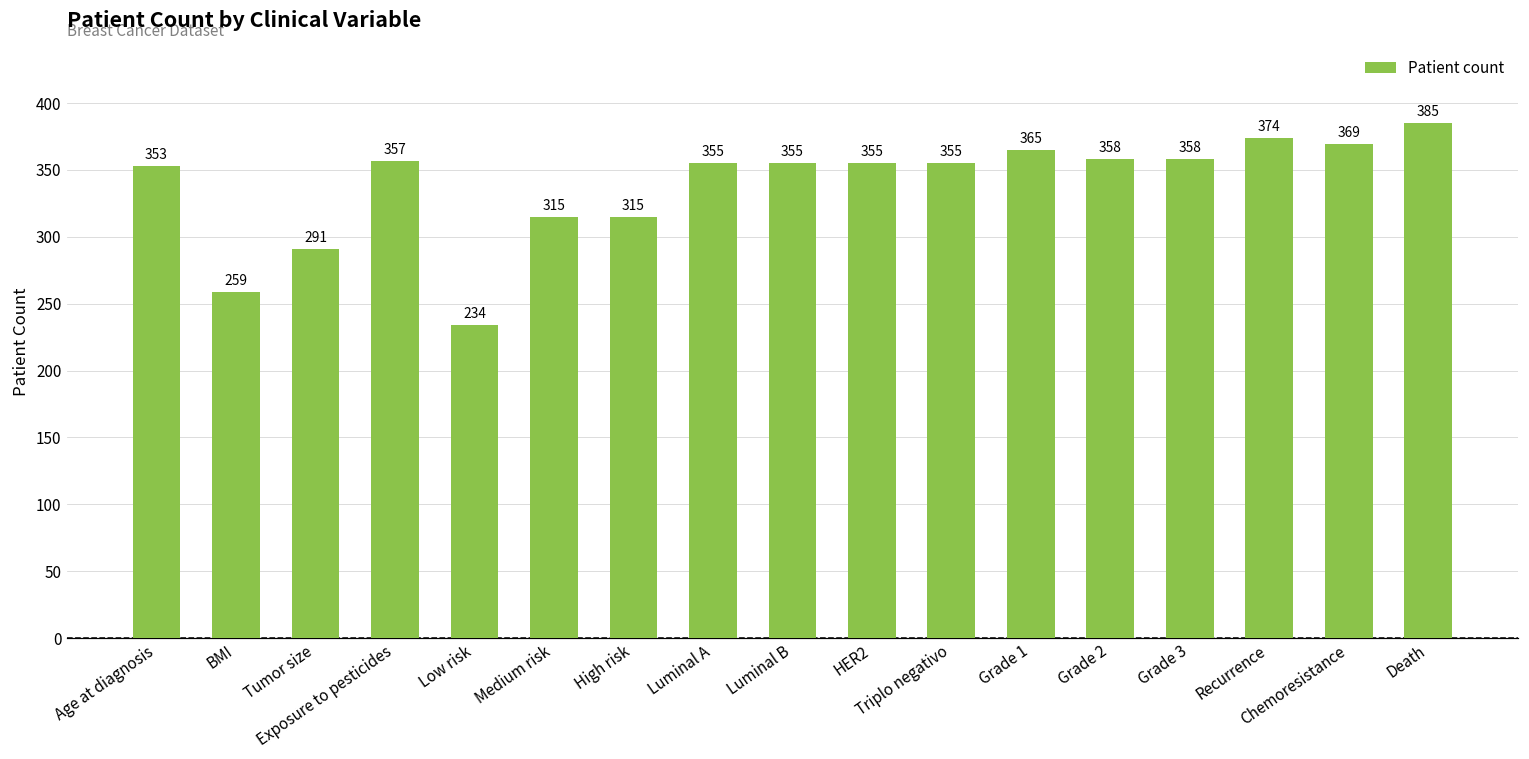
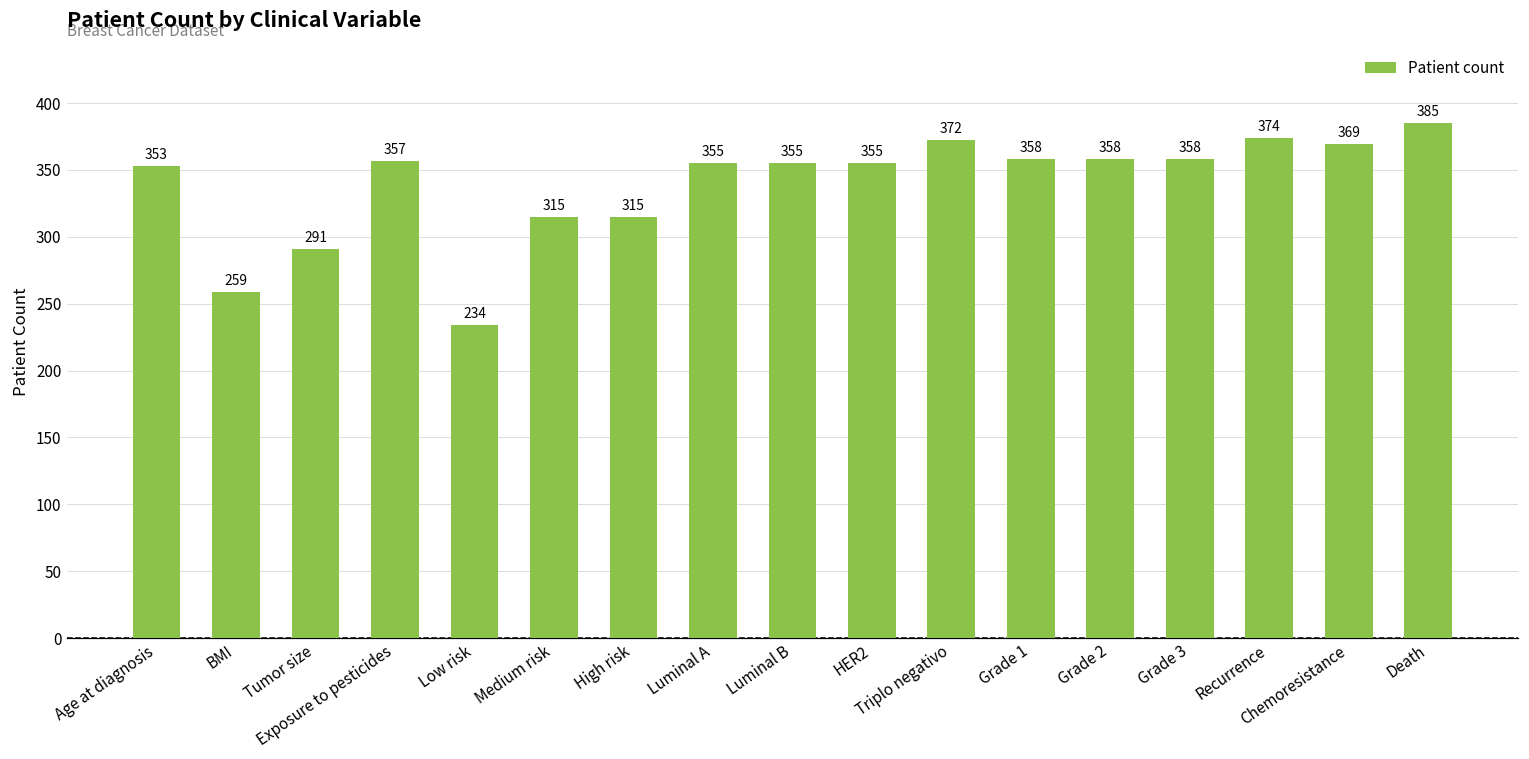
  {
    "Age at diagnosis": 353,
    "BMI": 259,
    "Tumor size": 291,
    "Exposure to pesticides": 357,
    "Low risk": 234,
    "Medium risk": 315,
    "High risk": 315,
    "Luminal A": 355,
    "Luminal B": 355,
    "HER2": 355,
-   "Triplo negativo": 355,
-   "Grade 1": 365,
+   "Triplo negativo": 372,
+   "Grade 1": 358,
    "Grade 2": 358,
    "Grade 3": 358,
    "Recurrence": 374,
    "Chemoresistance": 369,
    "Death": 385
  }
